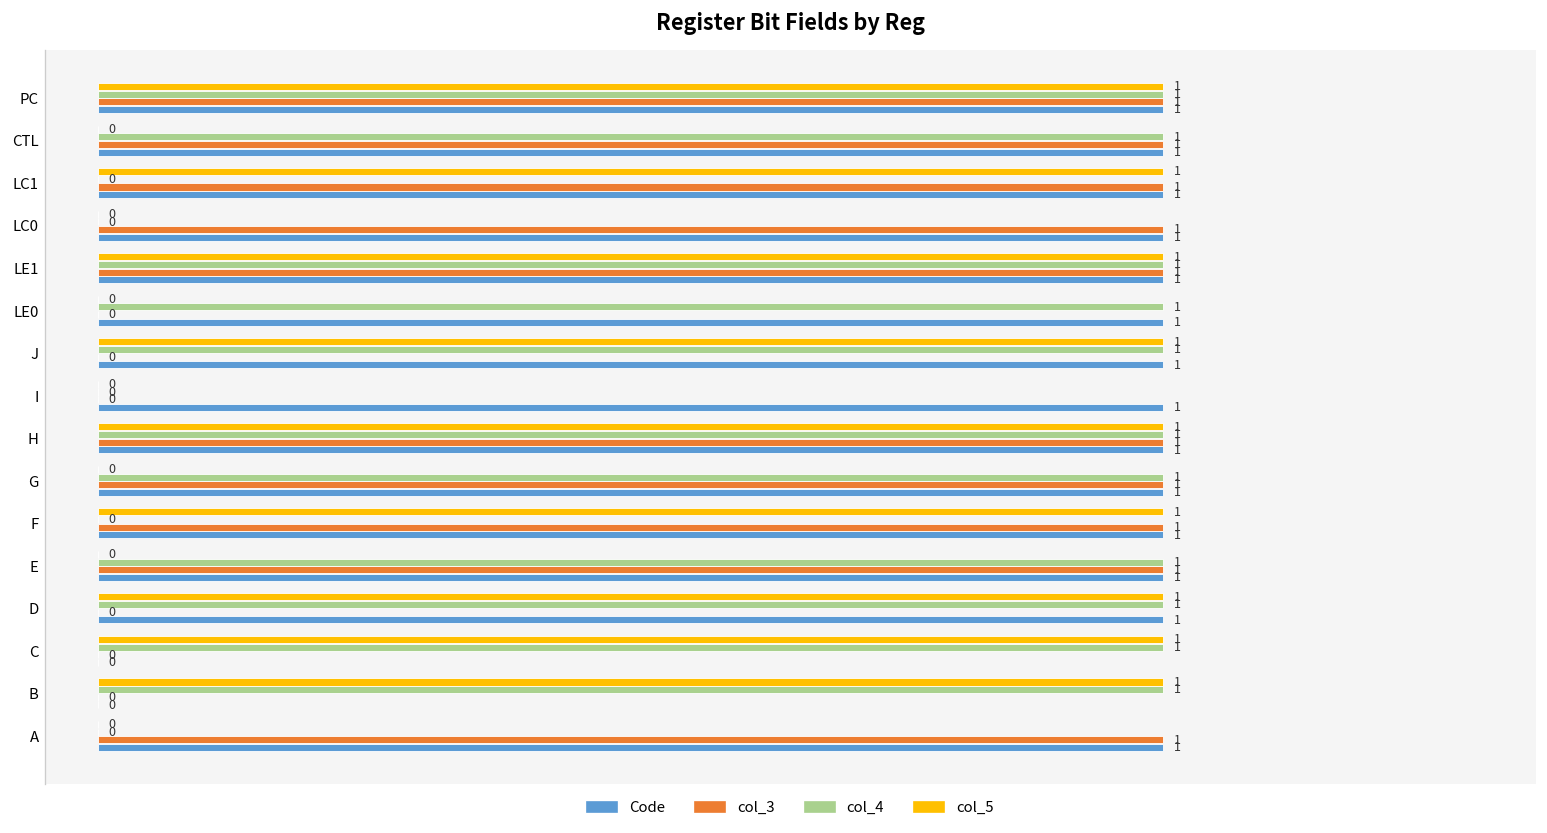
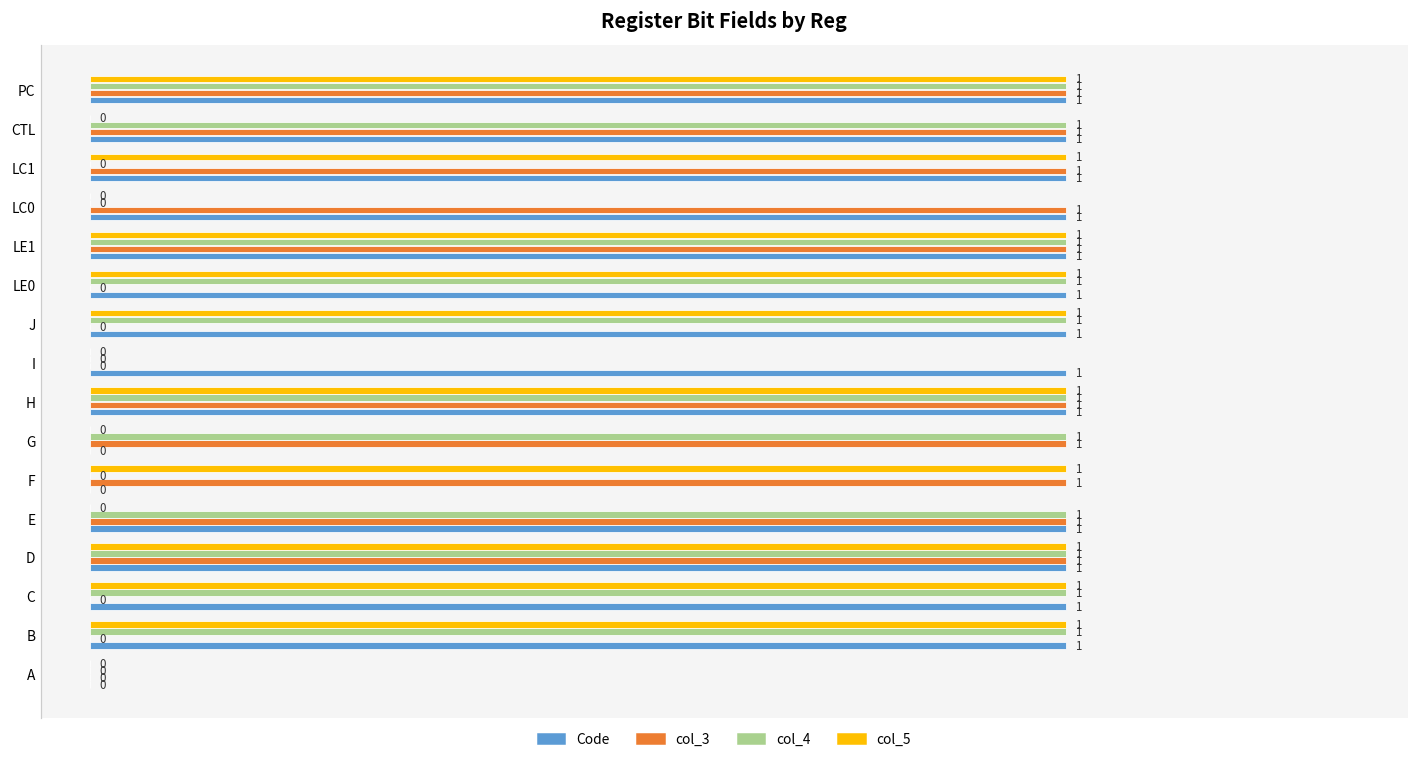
  {
    "Code": {
      "LE0": 1,
      "J": 1,
      "I": 1,
-     "G": 1,
-     "F": 1,
-     "C": 0,
-     "B": 0,
-     "A": 1
+     "G": 0,
+     "F": 0,
+     "C": 1,
+     "B": 1,
+     "A": 0
    },
    "col_3": {
      "LE0": 0,
      "J": 0,
      "F": 1,
-     "D": 0,
+     "D": 1,
      "C": 0,
      "B": 0,
-     "A": 1
+     "A": 0
    },
    "col_4": {
      "LC1": 0,
      "F": 0
    },
    "col_5": {
      "CTL": 0,
      "LC1": 1,
-     "LE0": 0,
+     "LE0": 1,
      "G": 0,
      "F": 1,
      "E": 0
    }
  }
